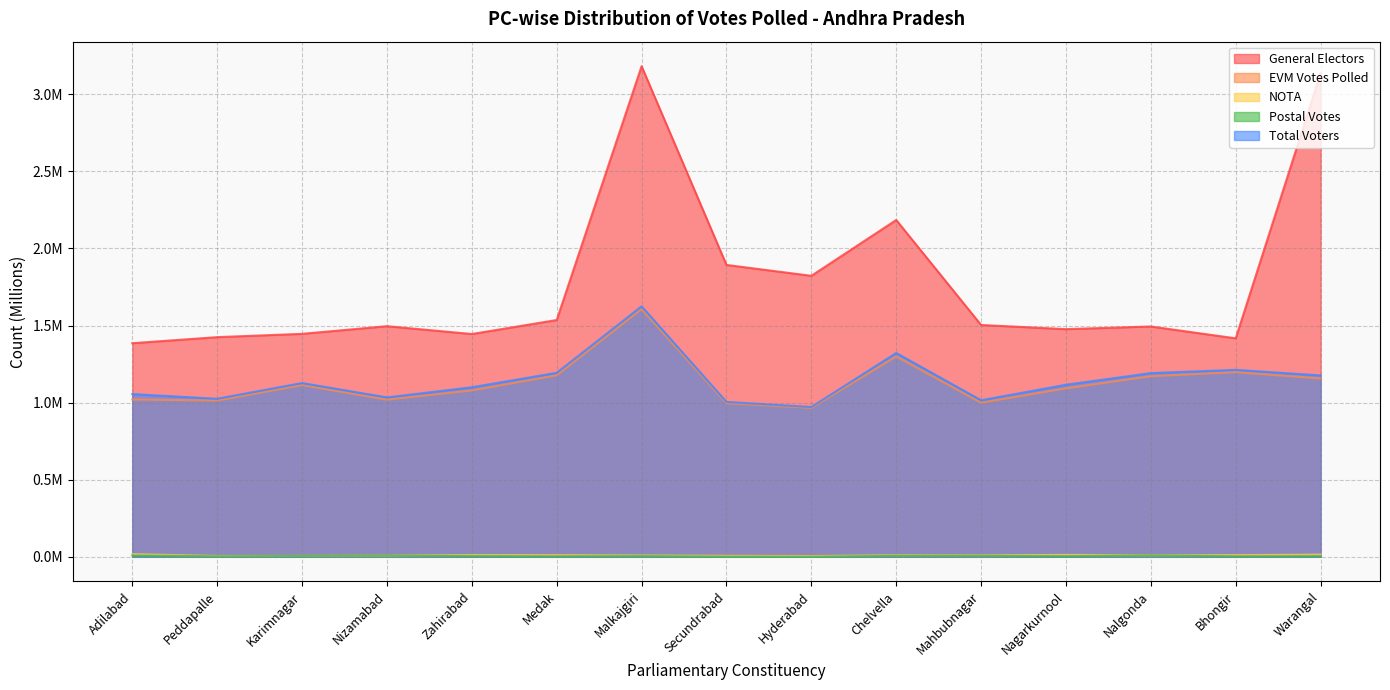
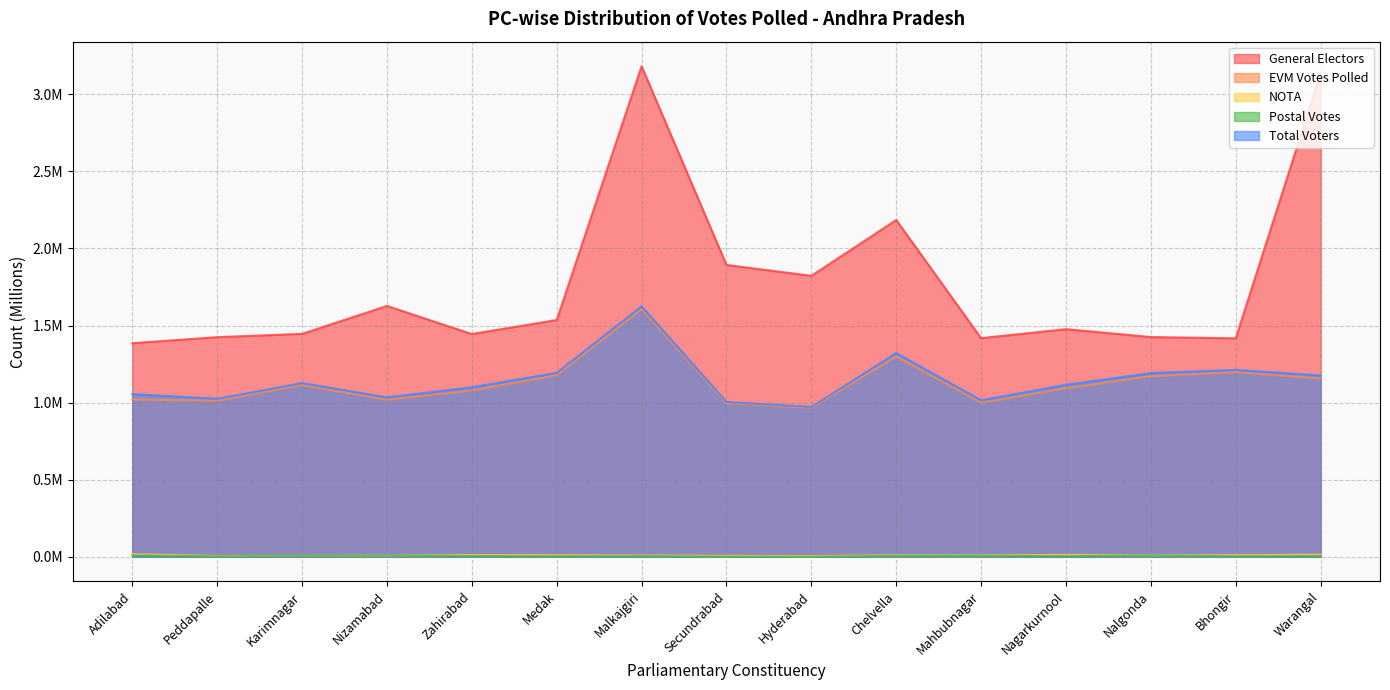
  {
    "General Electors": {
      "Adilabad": 1390000,
      "Peddapalle": 1420000,
      "Karimnagar": 1450000,
-     "Nizamabad": 1500000,
+     "Nizamabad": 1630000,
      "Zahirabad": 1450000,
      "Medak": 1540000,
      "Malkajgiri": 3180000,
      "Secundrabad": 1890000,
      "Hyderabad": 1820000,
      "Chelvella": 2180000,
-     "Mahbubnagar": 1500000,
+     "Mahbubnagar": 1420000,
      "Nagarkurnool": 1480000,
-     "Nalgonda": 1490000,
+     "Nalgonda": 1430000,
      "Bhongir": 1420000
    },
    "EVM Votes Polled": {
      "Adilabad": 1020000,
      "Zahirabad": 1080000,
      "Malkajgiri": 1610000,
      "Chelvella": 1300000,
      "Nagarkurnool": 1090000,
      "Nalgonda": 1170000,
      "Warangal": 1160000
    },
    "Total Voters": {
      "Adilabad": 1060000,
      "Zahirabad": 1100000,
      "Malkajgiri": 1620000,
      "Chelvella": 1320000,
      "Nagarkurnool": 1120000,
      "Nalgonda": 1190000,
      "Warangal": 1180000
    }
  }
